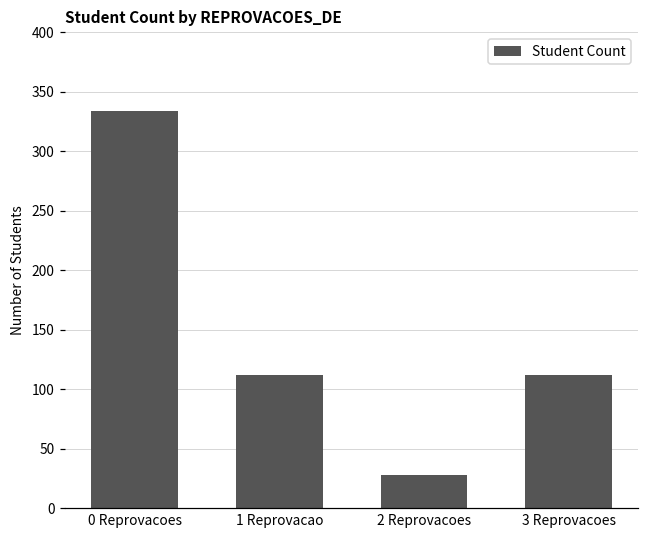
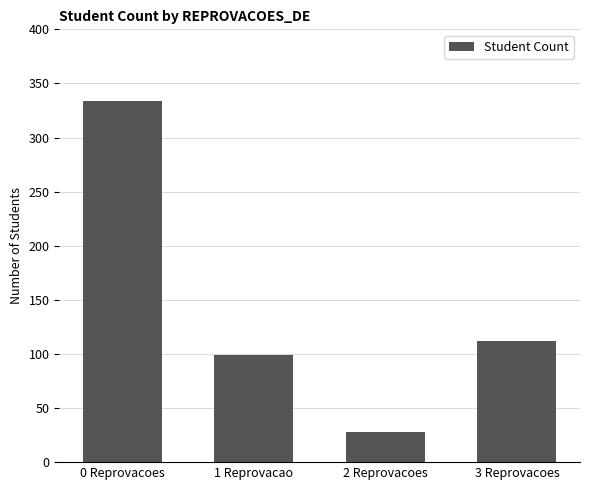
  {
    "0 Reprovacoes": 334,
-   "1 Reprovacao": 112,
+   "1 Reprovacao": 99,
    "2 Reprovacoes": 28,
    "3 Reprovacoes": 112
  }
